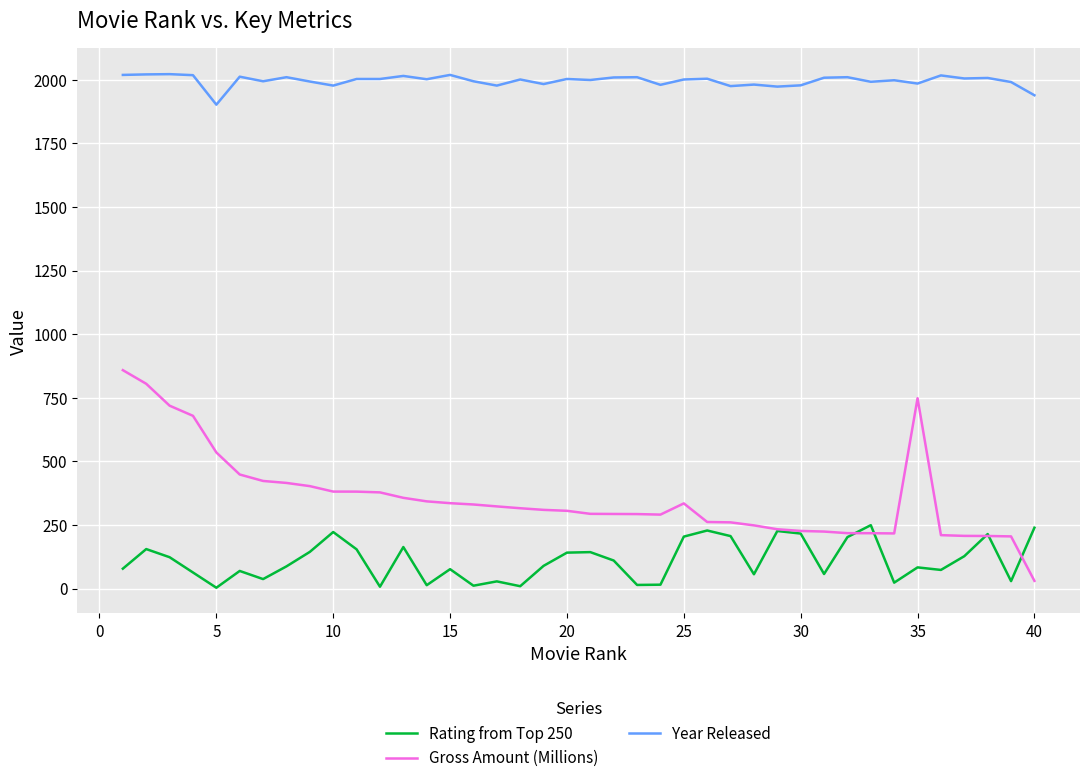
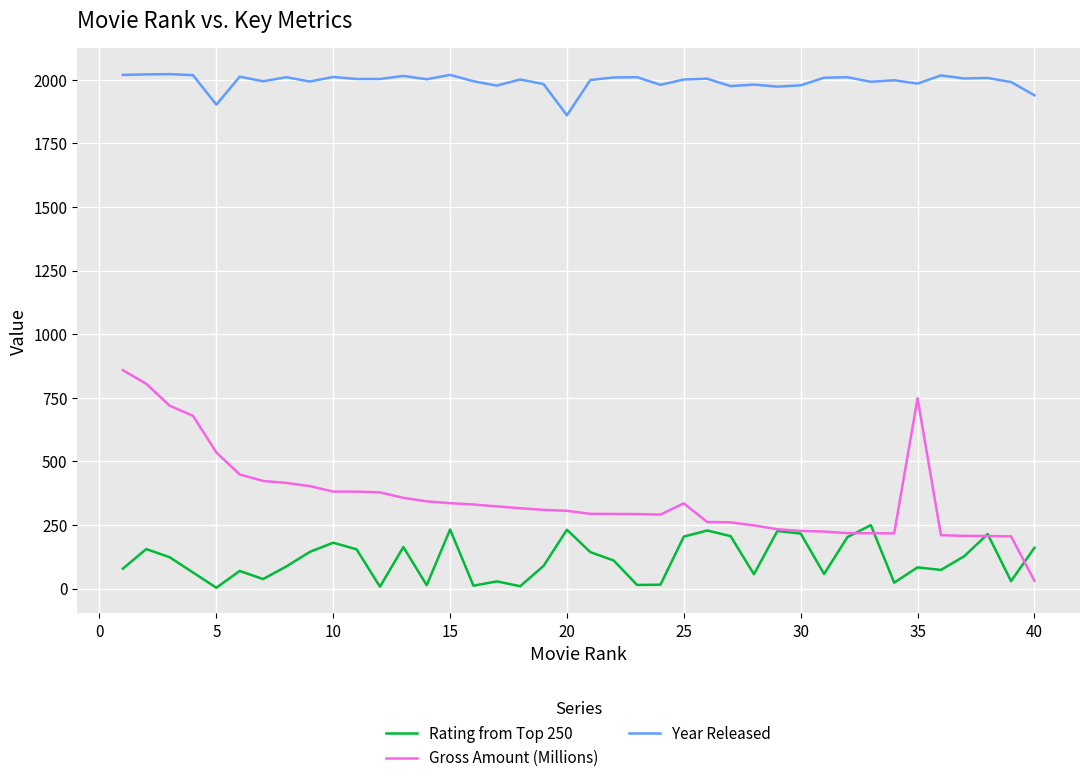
  {
    "Rating from Top 250": {
      "5": 0,
-     "10": 220,
-     "15": 80,
-     "20": 140,
+     "10": 180,
+     "15": 230,
+     "20": 230,
      "25": 200,
      "30": 220,
      "35": 80,
-     "40": 240
+     "40": 160
    },
    "Gross Amount (Millions)": {
      "5": 530,
      "10": 380,
      "15": 340,
      "20": 310,
      "25": 330,
      "30": 230,
      "35": 750,
      "40": 30
    },
    "Year Released": {
      "5": 1900,
-     "10": 1980,
+     "10": 2010,
      "15": 2020,
-     "20": 2000,
+     "20": 1860,
      "25": 2000,
      "30": 1980,
      "35": 1990,
      "40": 1940
    }
  }
